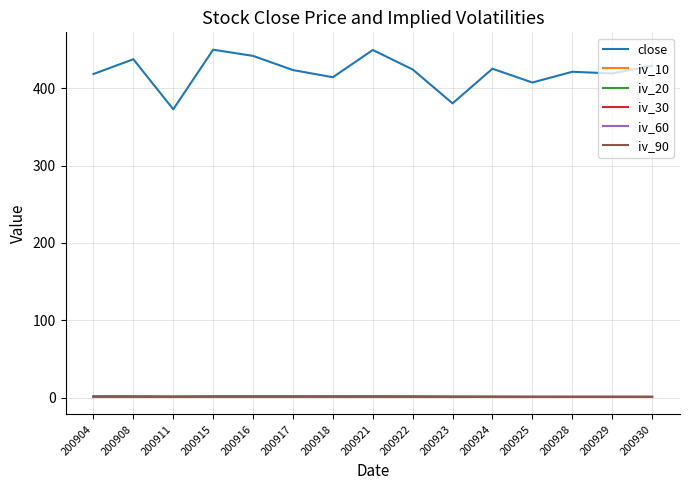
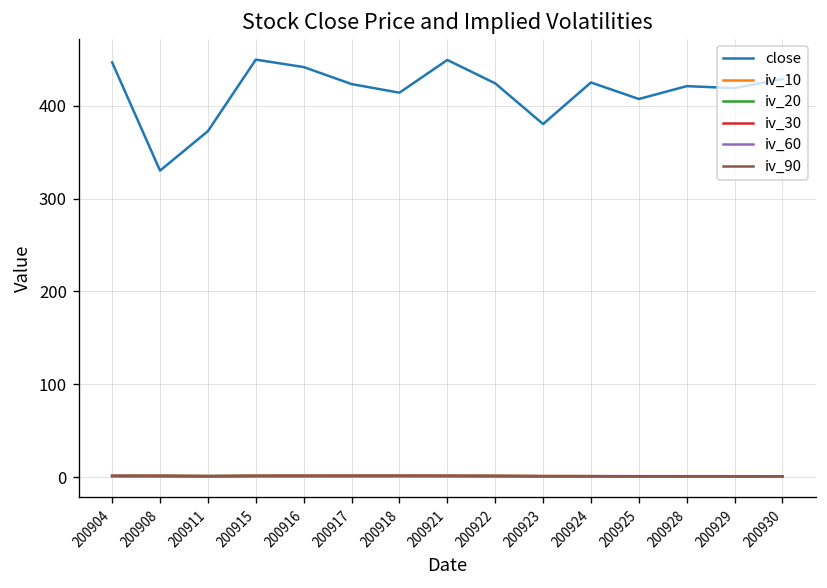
  {
    "close": {
-     "200904": 420,
-     "200908": 440,
+     "200904": 450,
+     "200908": 330,
      "200911": 370,
      "200915": 450,
      "200916": 440,
      "200917": 420,
      "200918": 410,
      "200921": 450,
      "200922": 420,
      "200923": 380,
      "200924": 430,
      "200925": 410,
      "200928": 420
    }
  }
